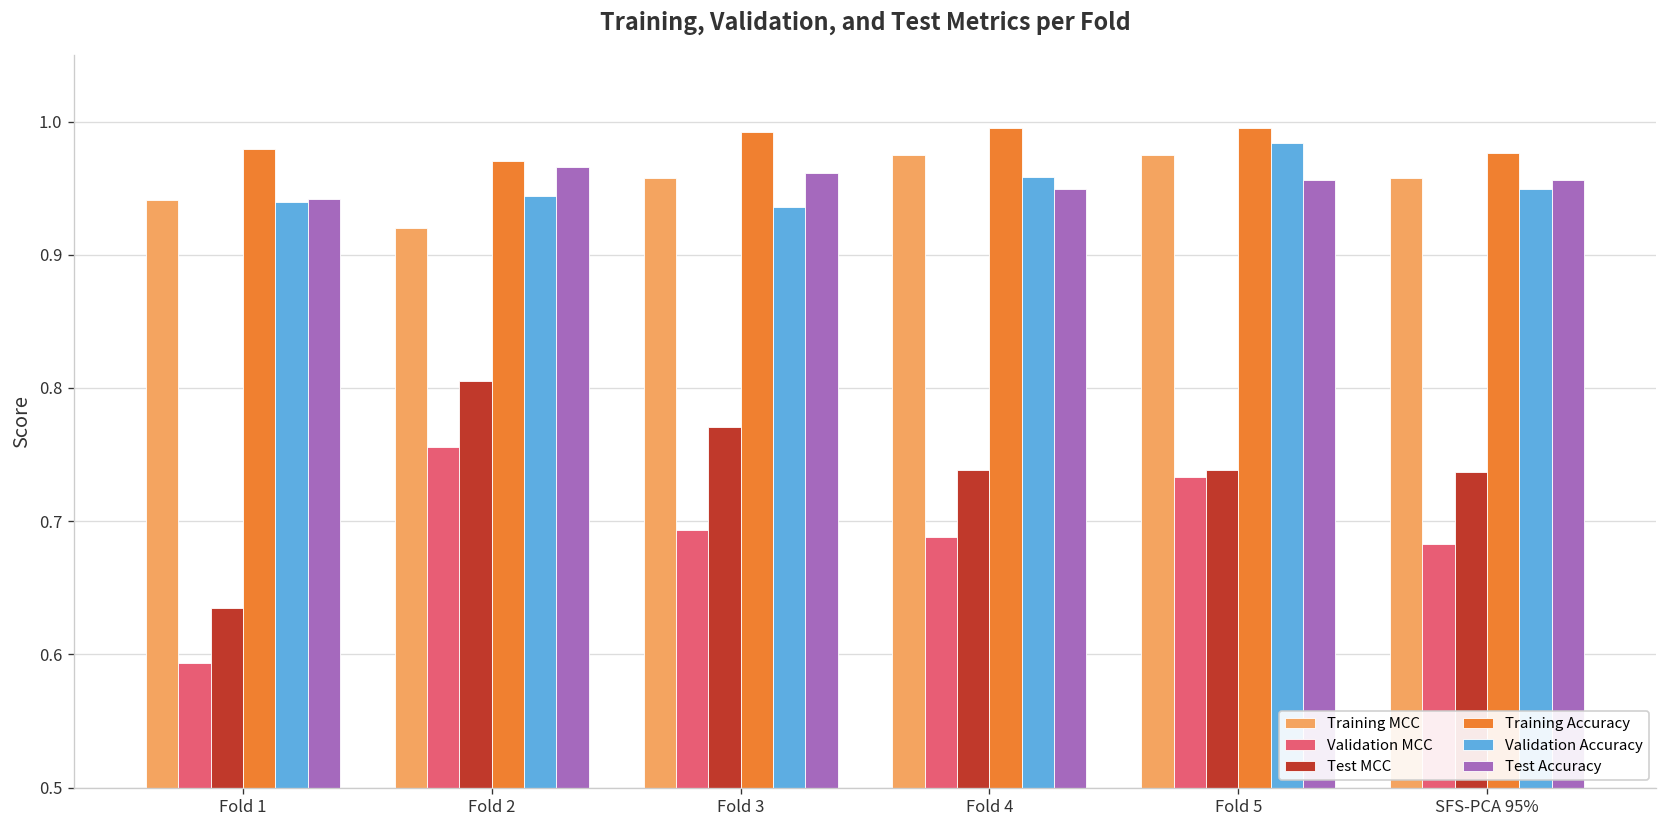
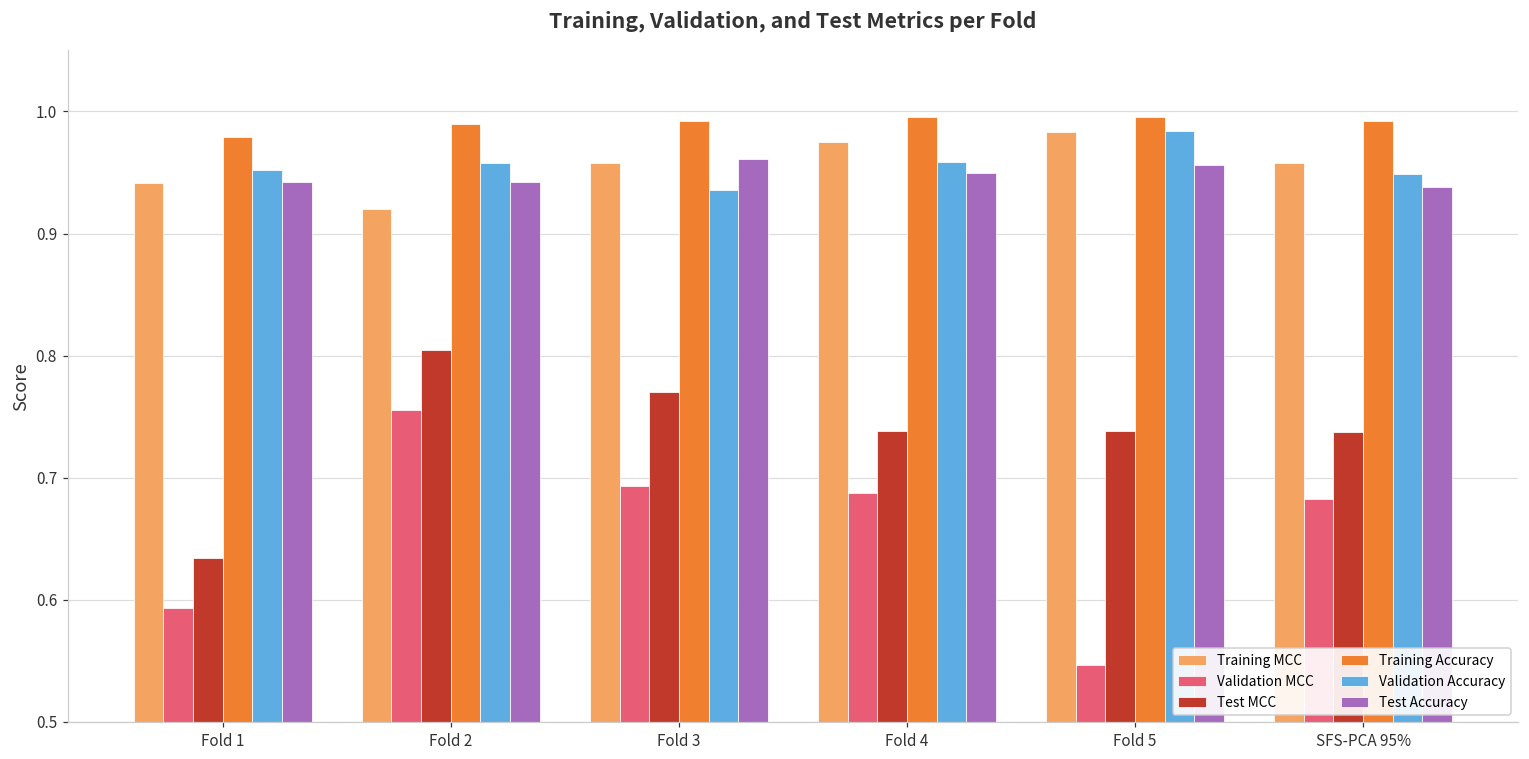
  {
    "Training MCC": {
      "Fold 1": 0.941,
      "Fold 2": 0.920,
      "Fold 3": 0.958,
      "Fold 4": 0.975,
-     "Fold 5": 0.975,
+     "Fold 5": 0.983,
      "SFS-PCA 95%": 0.958
    },
    "Validation MCC": {
      "Fold 1": 0.594,
      "Fold 2": 0.755,
      "Fold 3": 0.693,
      "Fold 4": 0.688,
-     "Fold 5": 0.733,
+     "Fold 5": 0.547,
      "SFS-PCA 95%": 0.683
    },
    "Test MCC": {
      "Fold 1": 0.635,
      "Fold 2": 0.805,
      "Fold 3": 0.770,
      "Fold 4": 0.738,
      "Fold 5": 0.738,
      "SFS-PCA 95%": 0.737
    },
    "Training Accuracy": {
      "Fold 1": 0.979,
-     "Fold 2": 0.971,
+     "Fold 2": 0.989,
      "Fold 3": 0.992,
      "Fold 4": 0.995,
      "Fold 5": 0.995,
-     "SFS-PCA 95%": 0.976
+     "SFS-PCA 95%": 0.992
    },
    "Validation Accuracy": {
-     "Fold 1": 0.939,
-     "Fold 2": 0.944,
+     "Fold 1": 0.952,
+     "Fold 2": 0.958,
      "Fold 3": 0.936,
      "Fold 4": 0.958,
      "Fold 5": 0.984,
      "SFS-PCA 95%": 0.949
    },
    "Test Accuracy": {
      "Fold 1": 0.942,
-     "Fold 2": 0.966,
+     "Fold 2": 0.942,
      "Fold 3": 0.961,
      "Fold 4": 0.949,
      "Fold 5": 0.957,
-     "SFS-PCA 95%": 0.957
+     "SFS-PCA 95%": 0.938
    }
  }
